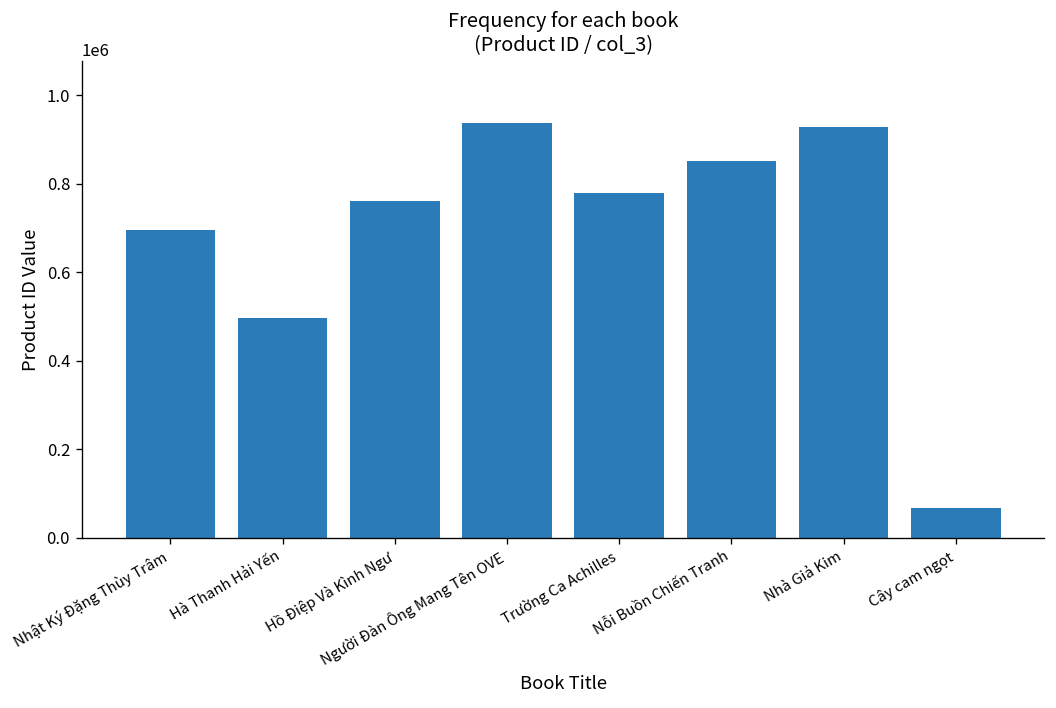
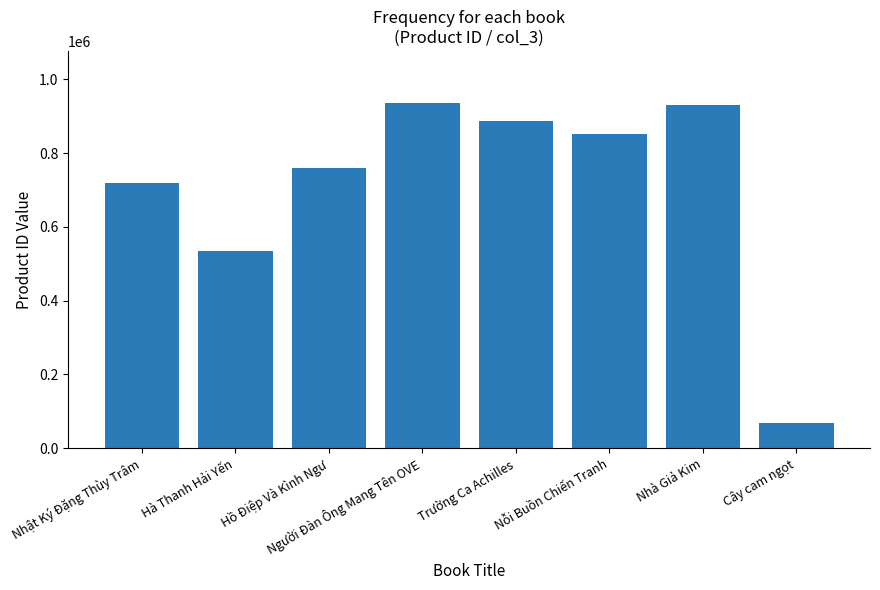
  {
-   "Nhật Ký Đặng Thùy Trâm": 690000,
-   "Hà Thanh Hải Yến": 500000,
+   "Nhật Ký Đặng Thùy Trâm": 720000,
+   "Hà Thanh Hải Yến": 530000,
    "Hồ Điệp Và Kình Ngư": 760000,
    "Người Đàn Ông Mang Tên OVE": 940000,
-   "Trường Ca Achilles": 780000,
+   "Trường Ca Achilles": 890000,
    "Nỗi Buồn Chiến Tranh": 850000,
    "Nhà Giả Kim": 930000,
    "Cây cam ngọt": 70000
  }
